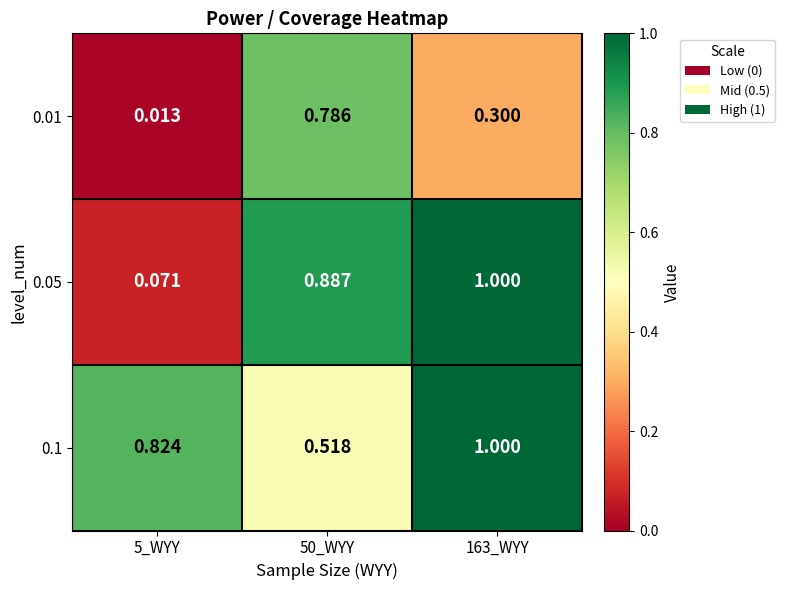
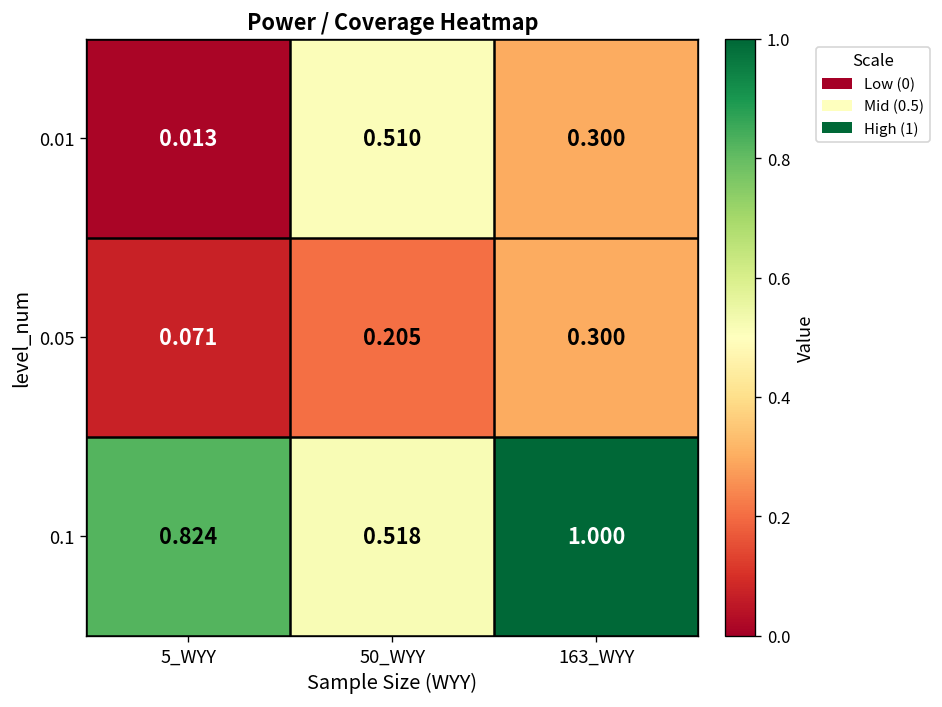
  {
    "0.01": {
      "5_WYY": 0.013,
-     "50_WYY": 0.786,
+     "50_WYY": 0.510,
      "163_WYY": 0.300
    },
    "0.05": {
      "5_WYY": 0.071,
-     "50_WYY": 0.887,
-     "163_WYY": 1.000
+     "50_WYY": 0.205,
+     "163_WYY": 0.300
    },
    "0.1": {
      "5_WYY": 0.824,
      "50_WYY": 0.518,
      "163_WYY": 1.000
    }
  }
